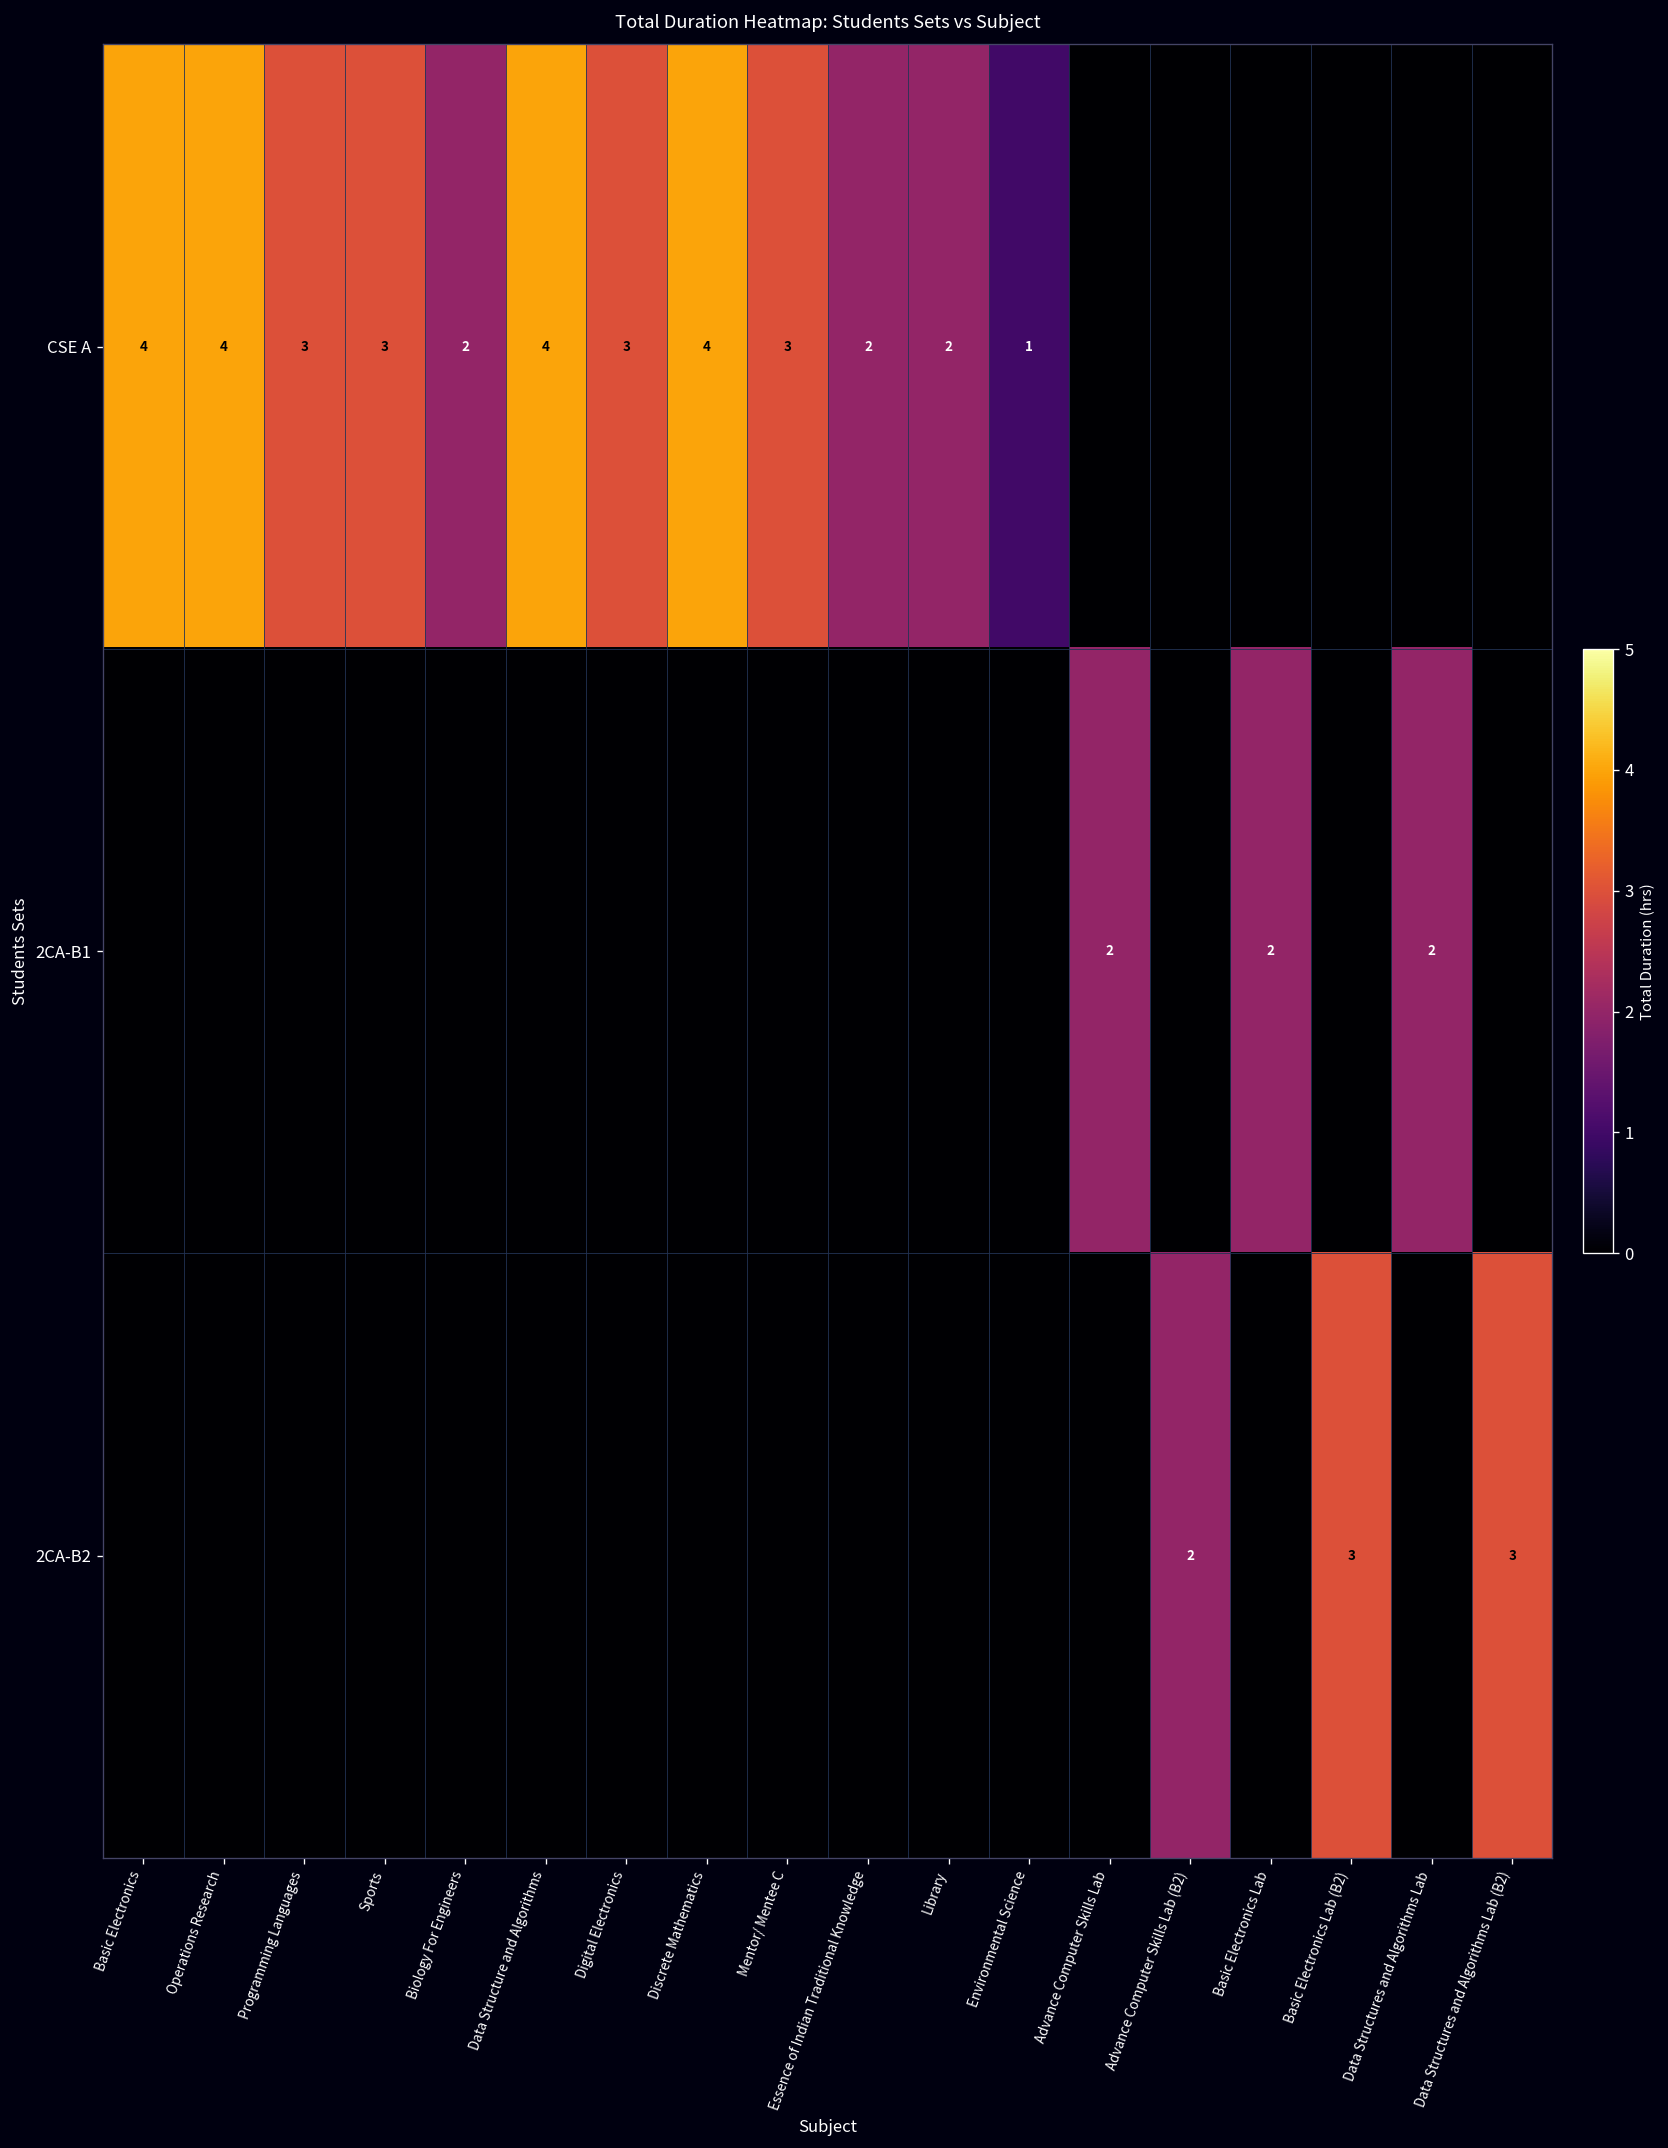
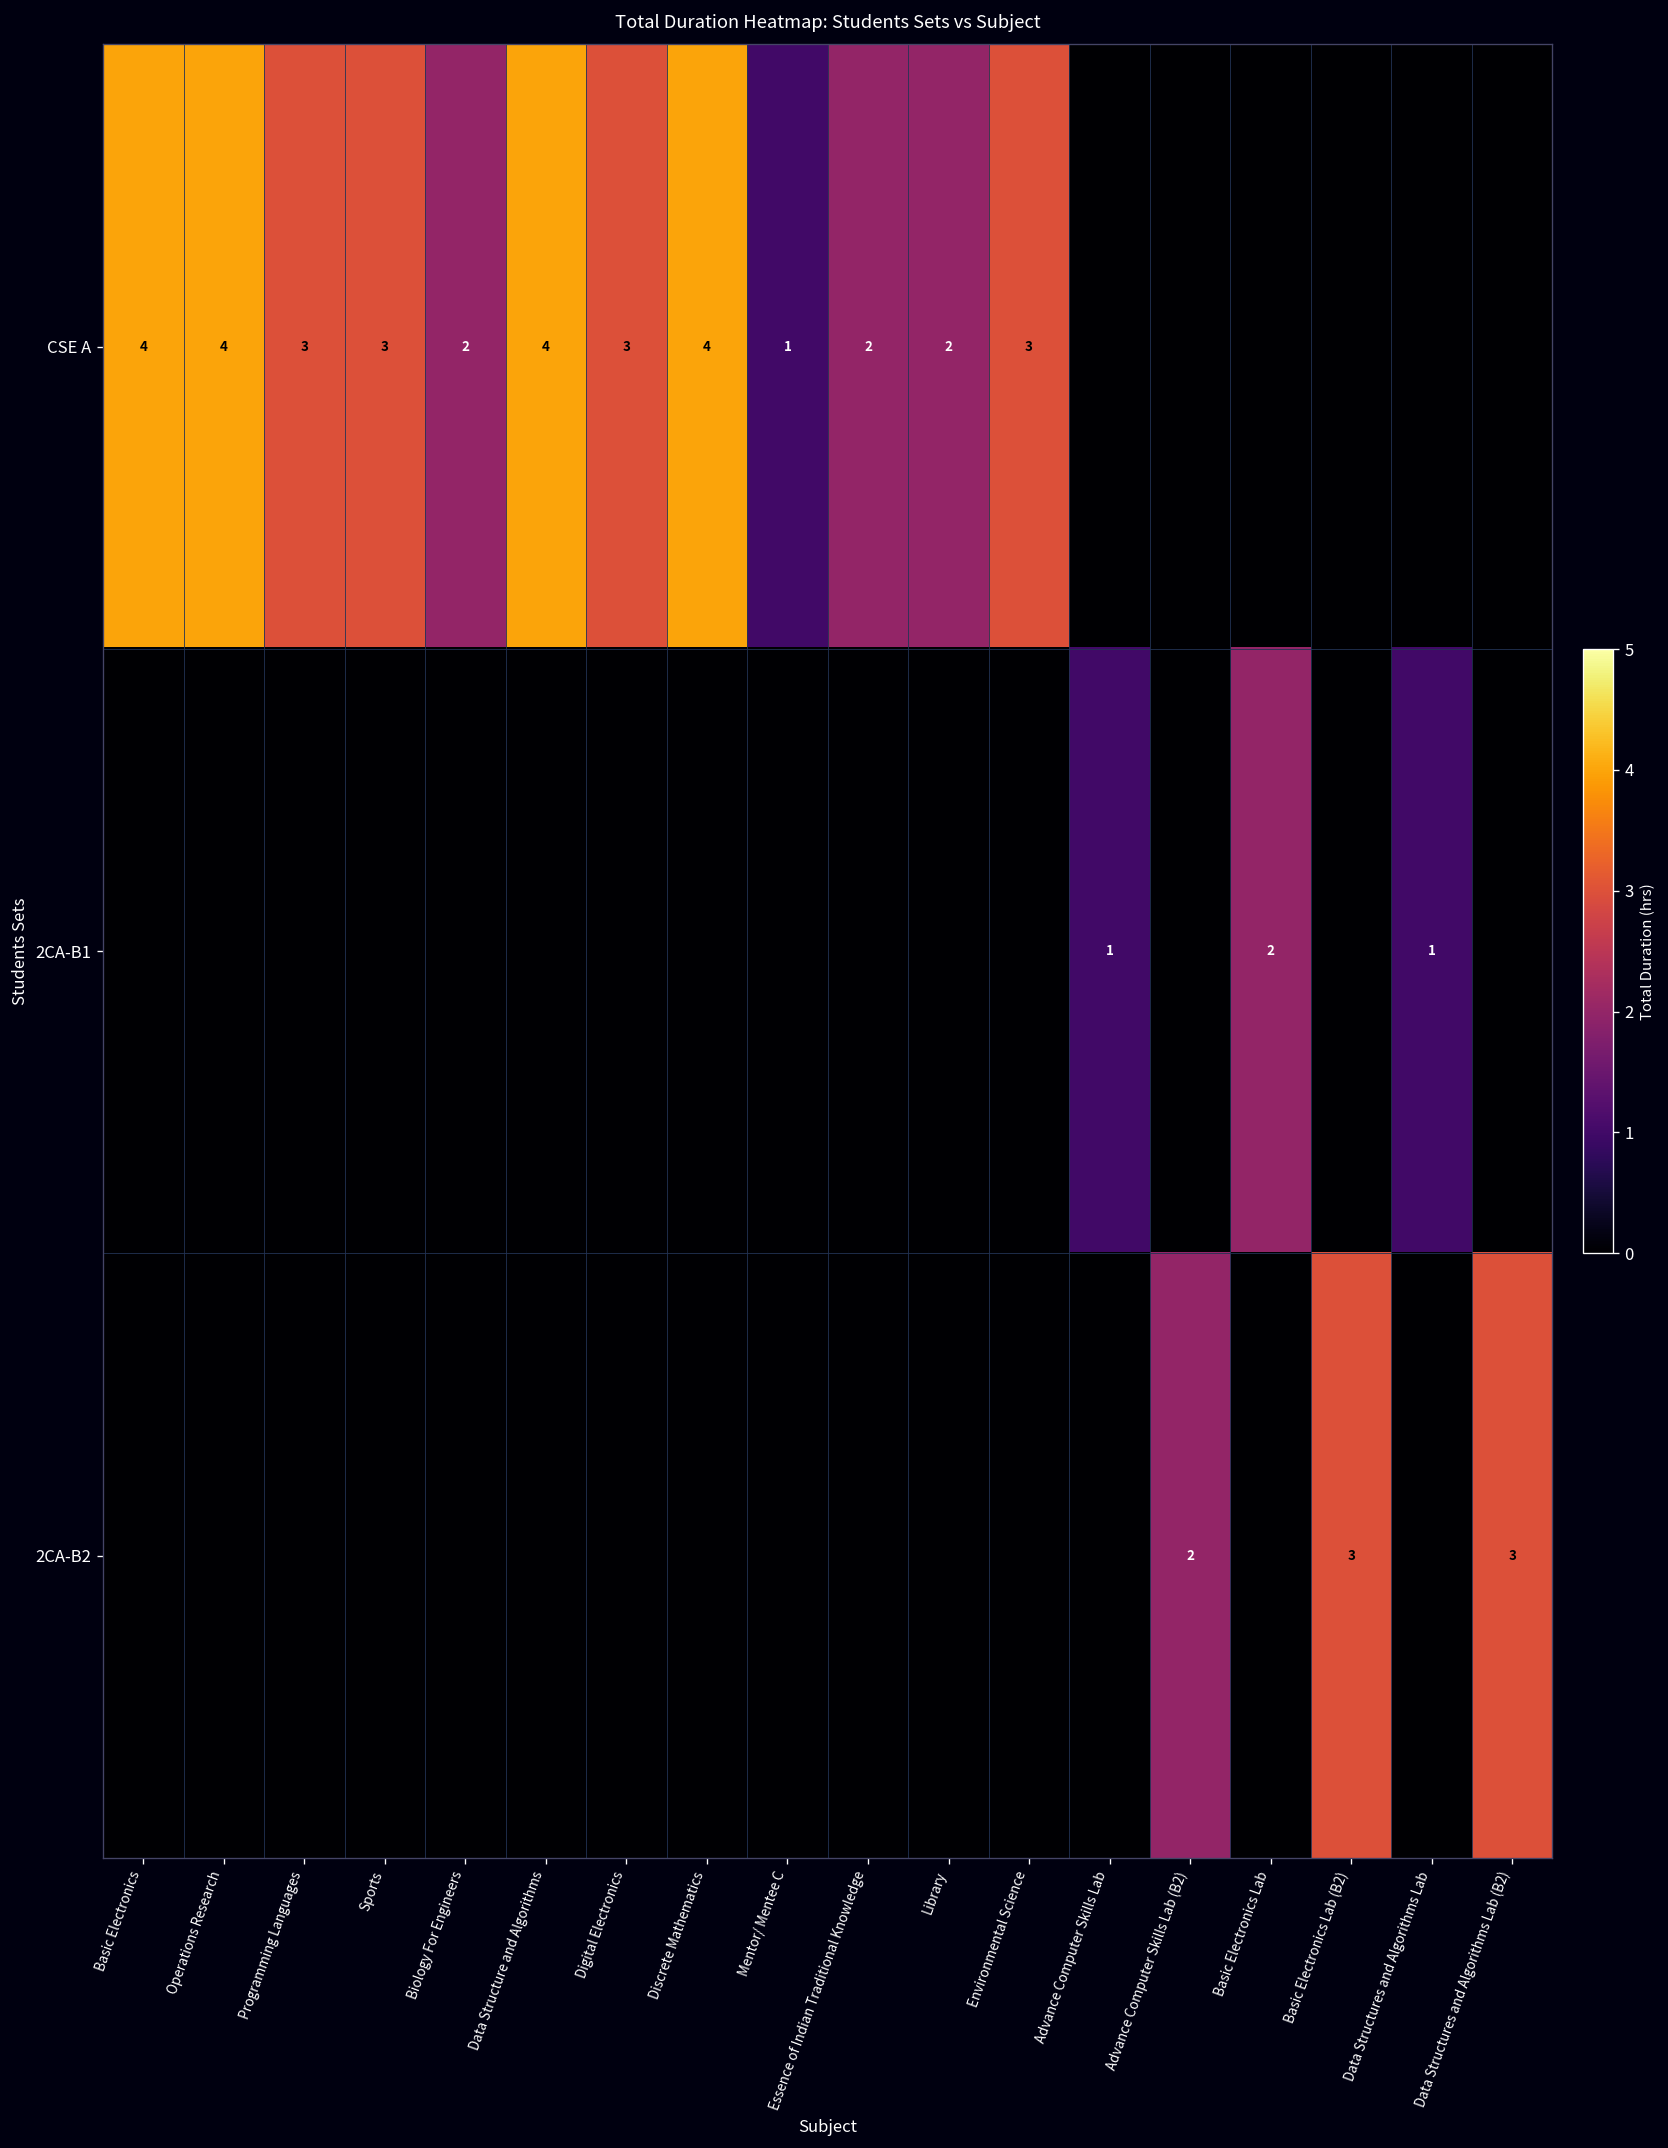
  {
    "CSE A": {
      "Basic Electronics": 4,
      "Operations Research": 4,
      "Programming Languages": 3,
      "Sports": 3,
      "Biology For Engineers": 2,
      "Data Structure and Algorithms": 4,
      "Digital Electronics": 3,
      "Discrete Mathematics": 4,
-     "Mentor/ Mentee C": 3,
+     "Mentor/ Mentee C": 1,
      "Essence of Indian Traditional Knowledge": 2,
      "Library": 2,
-     "Environmental Science": 1
+     "Environmental Science": 3
    },
    "2CA-B1": {
-     "Advance Computer Skills Lab": 2,
+     "Advance Computer Skills Lab": 1,
      "Basic Electronics Lab": 2,
-     "Data Structures and Algorithms Lab": 2
+     "Data Structures and Algorithms Lab": 1
    },
    "2CA-B2": {
      "Advance Computer Skills Lab (B2)": 2,
      "Basic Electronics Lab (B2)": 3,
      "Data Structures and Algorithms Lab (B2)": 3
    }
  }
